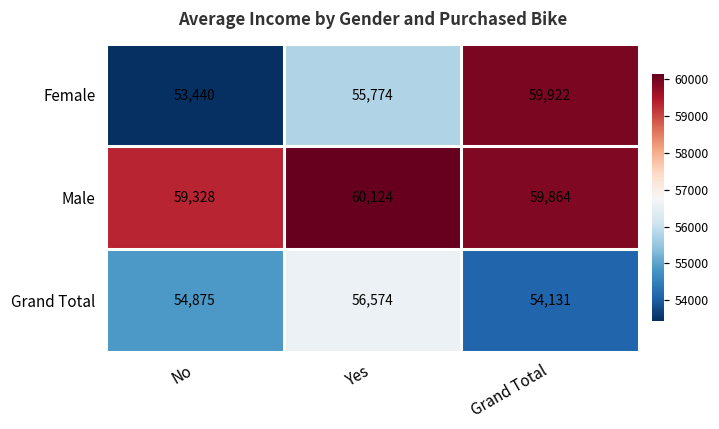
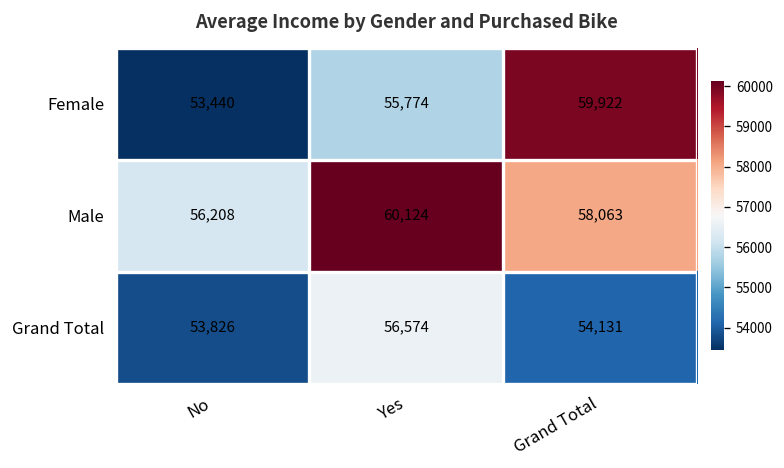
  {
    "Female": {
      "No": "53,440",
      "Yes": "55,774",
      "Grand Total": "59,922"
    },
    "Male": {
-     "No": "59,328",
+     "No": "56,208",
      "Yes": "60,124",
-     "Grand Total": "59,864"
+     "Grand Total": "58,063"
    },
    "Grand Total": {
-     "No": "54,875",
+     "No": "53,826",
      "Yes": "56,574",
      "Grand Total": "54,131"
    }
  }
